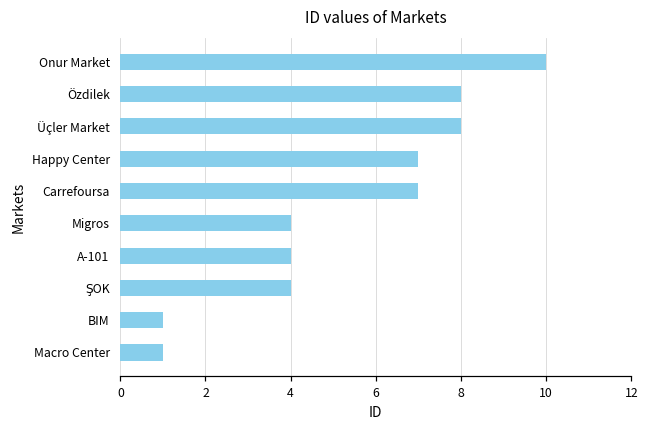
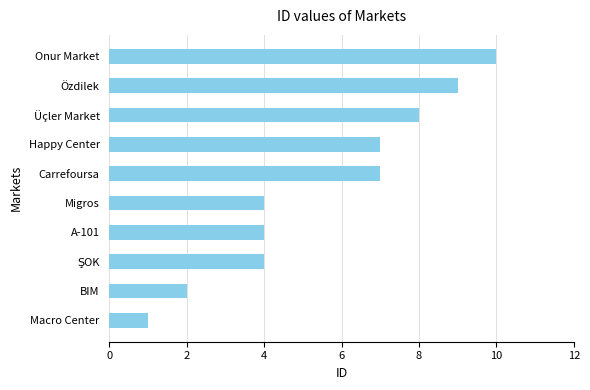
  {
    "Onur Market": 10,
-   "Özdilek": 8,
+   "Özdilek": 9,
    "Üçler Market": 8,
    "Happy Center": 7,
    "Carrefoursa": 7,
    "Migros": 4,
    "A-101": 4,
    "ŞOK": 4,
-   "BIM": 1,
+   "BIM": 2,
    "Macro Center": 1
  }
